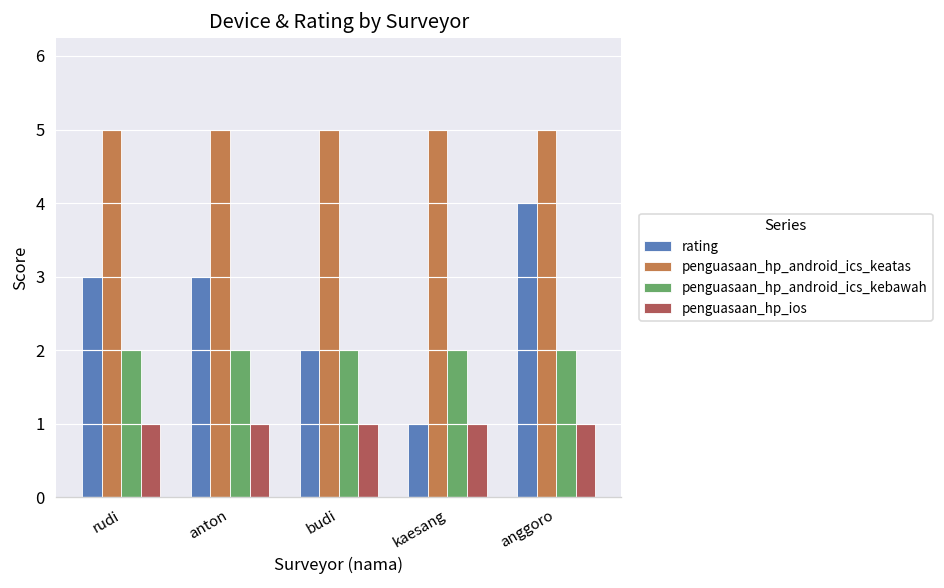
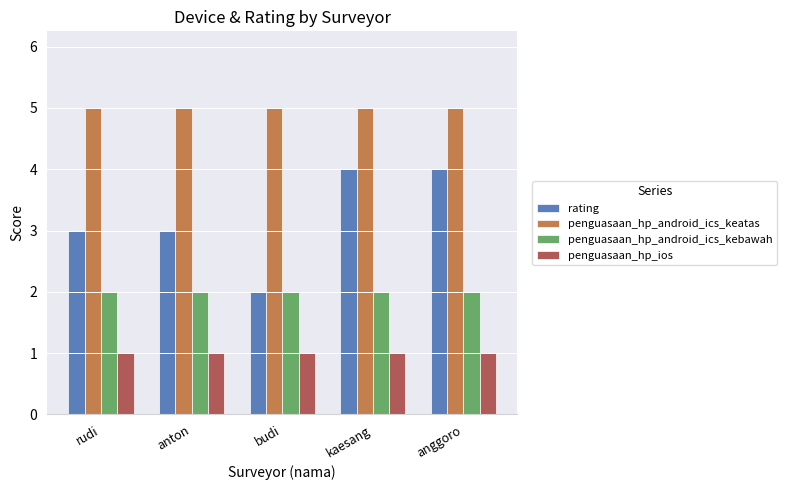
  {
    "rating": {
      "rudi": 3,
      "anton": 3,
      "budi": 2,
-     "kaesang": 1,
+     "kaesang": 4,
      "anggoro": 4
    },
    "penguasaan_hp_android_ics_kebawah": {
      "rudi": 2,
      "anton": 2,
      "budi": 2,
      "kaesang": 2,
      "anggoro": 2
    }
  }
